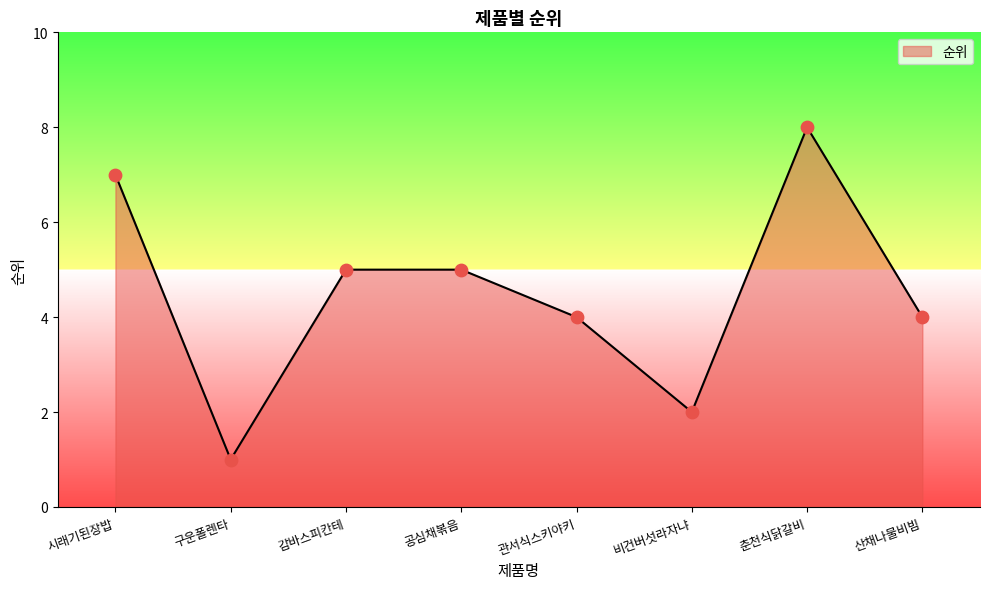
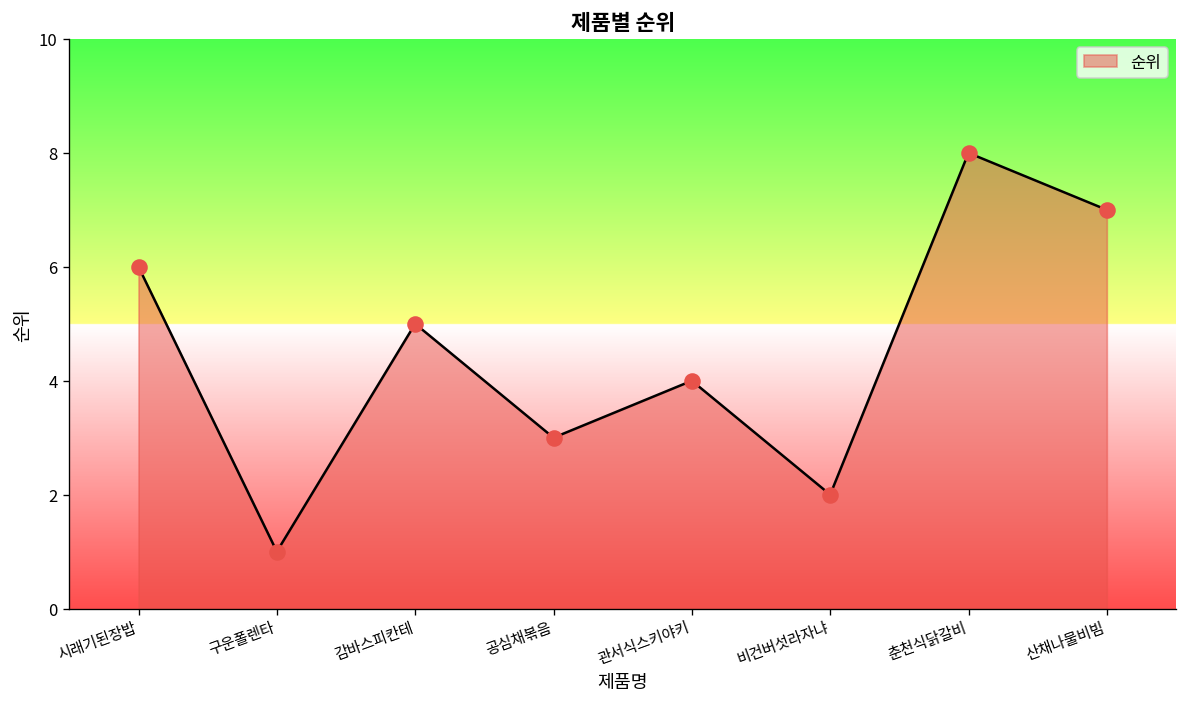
  {
-   "시래기된장밥": 7,
+   "시래기된장밥": 6,
    "구운폴렌타": 1,
    "감바스피칸테": 5,
-   "공심채볶음": 5,
+   "공심채볶음": 3,
    "관서식스키야키": 4,
    "비건버섯라자냐": 2,
    "춘천식닭갈비": 8,
-   "산채나물비빔": 4
+   "산채나물비빔": 7
  }
